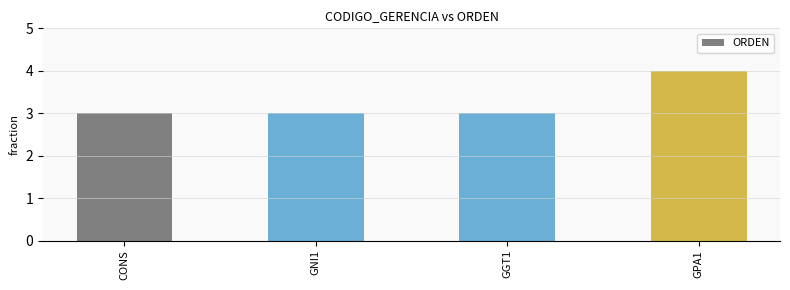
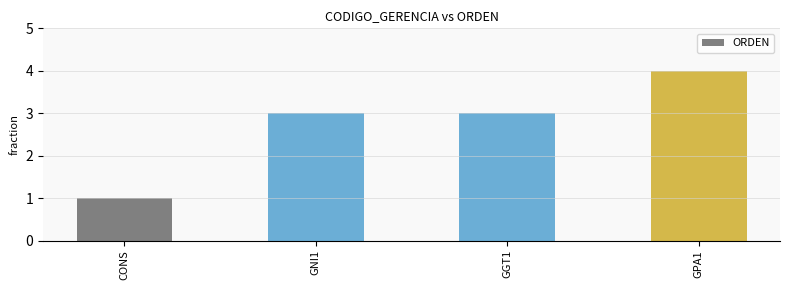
  {
-   "CONS": 3,
+   "CONS": 1,
    "GNI1": 3,
    "GGT1": 3,
    "GPA1": 4
  }
